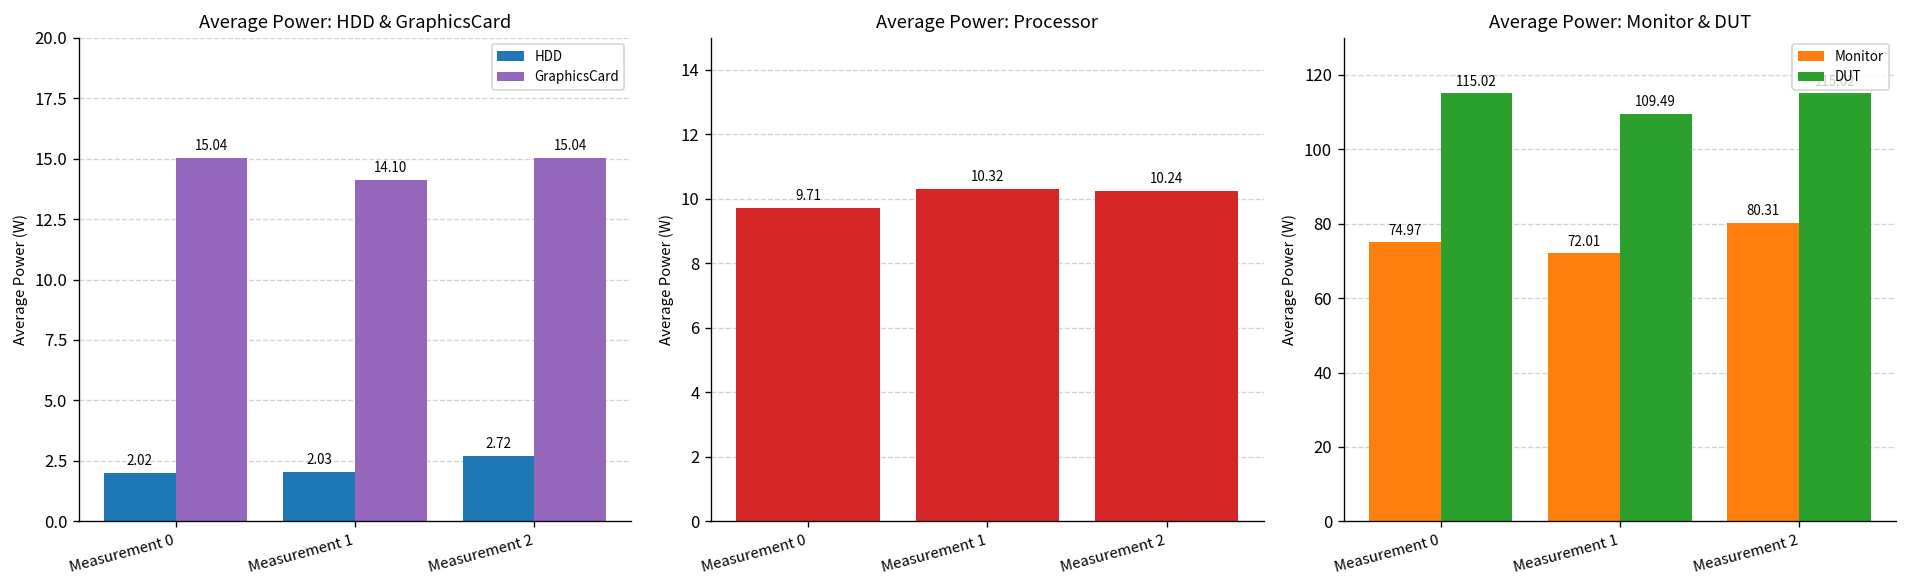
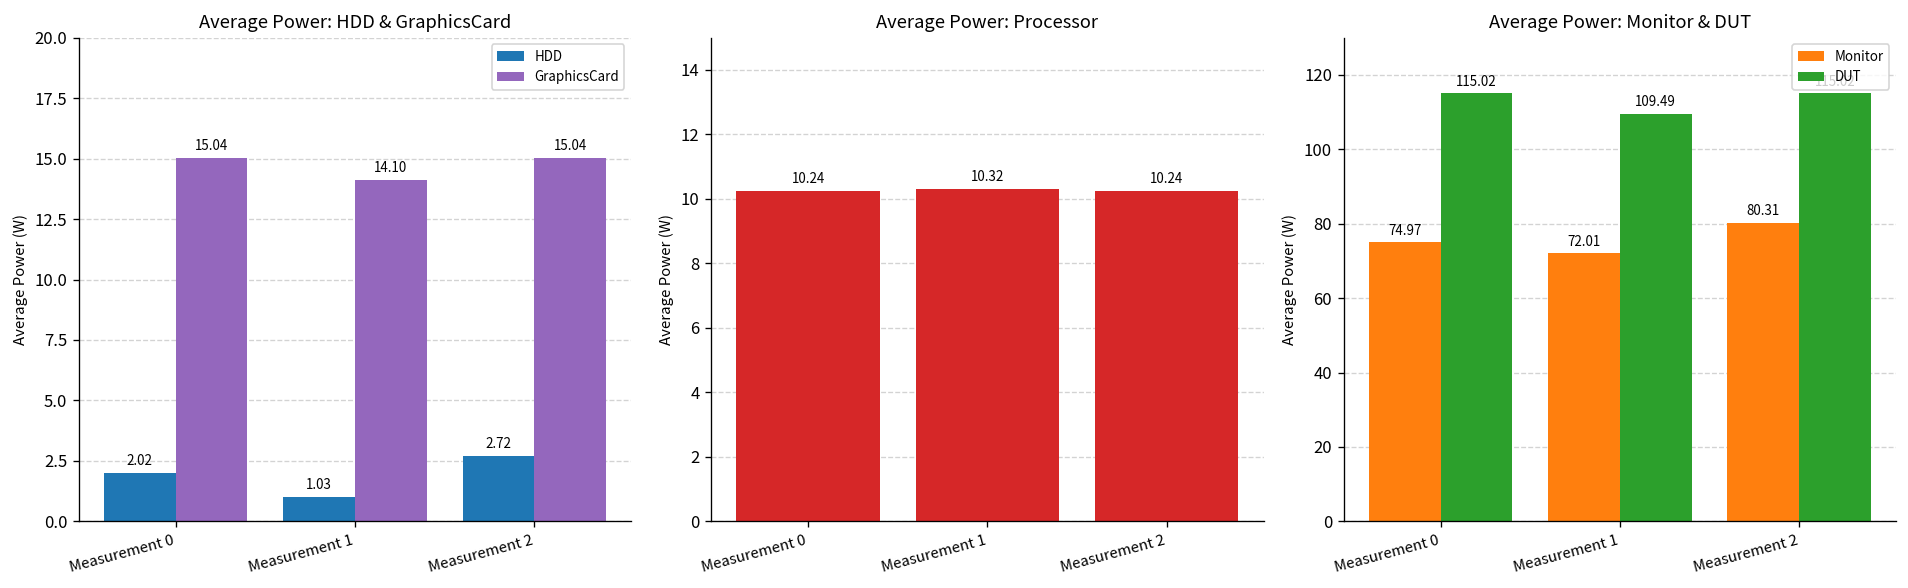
  {
    "Average Power: HDD & GraphicsCard": {
      "HDD": {
        "Measurement 0": 2.02,
-       "Measurement 1": 2.03,
+       "Measurement 1": 1.03,
        "Measurement 2": 2.72
      },
      "GraphicsCard": {
        "Measurement 0": 15.04,
        "Measurement 1": 14.10,
        "Measurement 2": 15.04
      }
    },
    "Average Power: Processor": {
-     "Measurement 0": 9.71,
+     "Measurement 0": 10.24,
      "Measurement 1": 10.32,
      "Measurement 2": 10.24
    },
    "Average Power: Monitor & DUT": {
      "Monitor": {
        "Measurement 0": 74.97,
        "Measurement 1": 72.01,
        "Measurement 2": 80.31
      },
      "DUT": {
        "Measurement 0": 115.02,
        "Measurement 1": 109.49
      }
    }
  }
